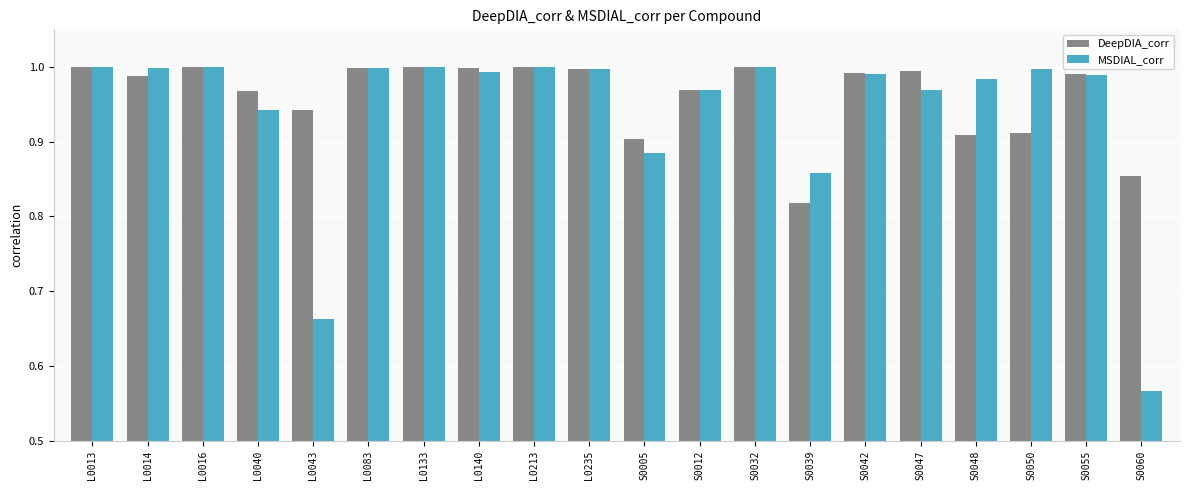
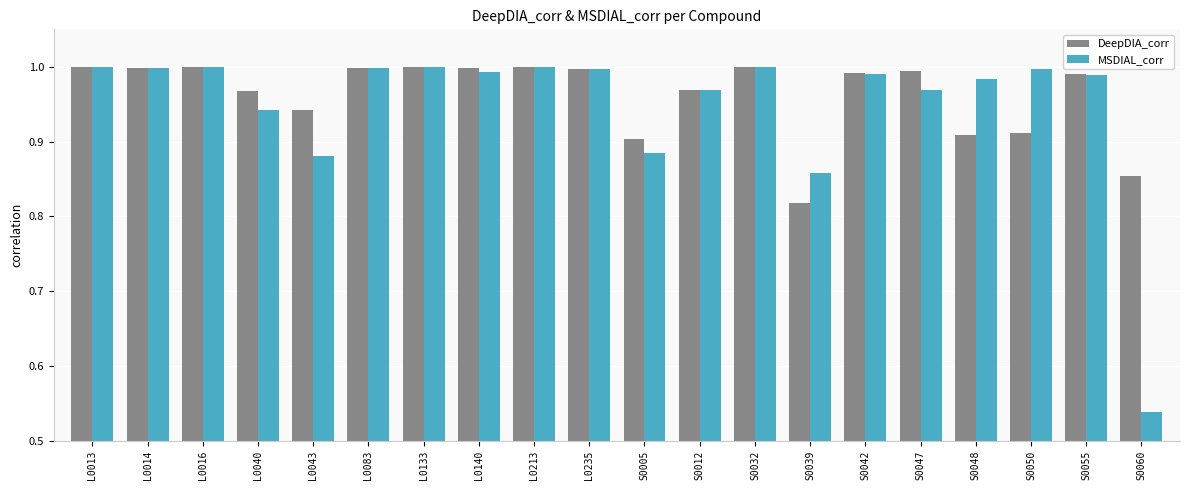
  {
    "DeepDIA_corr": {
      "L0013": 1.00,
-     "L0014": 0.99,
+     "L0014": 1.00,
      "L0016": 1.00,
      "L0040": 0.97,
      "L0043": 0.94,
      "L0083": 1.00,
      "L0133": 1.00,
      "L0140": 1.00,
      "L0213": 1.00,
      "L0235": 1.00,
      "S0005": 0.90,
      "S0012": 0.97,
      "S0032": 1.00,
      "S0039": 0.82,
      "S0042": 0.99,
      "S0047": 0.99,
      "S0048": 0.91,
      "S0050": 0.91,
      "S0055": 0.99,
      "S0060": 0.85
    },
    "MSDIAL_corr": {
      "L0013": 1.00,
      "L0014": 1.00,
      "L0016": 1.00,
      "L0040": 0.94,
-     "L0043": 0.66,
+     "L0043": 0.88,
      "L0083": 1.00,
      "L0133": 1.00,
      "L0140": 0.99,
      "L0213": 1.00,
      "L0235": 1.00,
      "S0005": 0.89,
      "S0012": 0.97,
      "S0032": 1.00,
      "S0039": 0.86,
      "S0042": 0.99,
      "S0047": 0.97,
      "S0048": 0.98,
      "S0050": 1.00,
      "S0055": 0.99,
-     "S0060": 0.57
+     "S0060": 0.54
    }
  }
